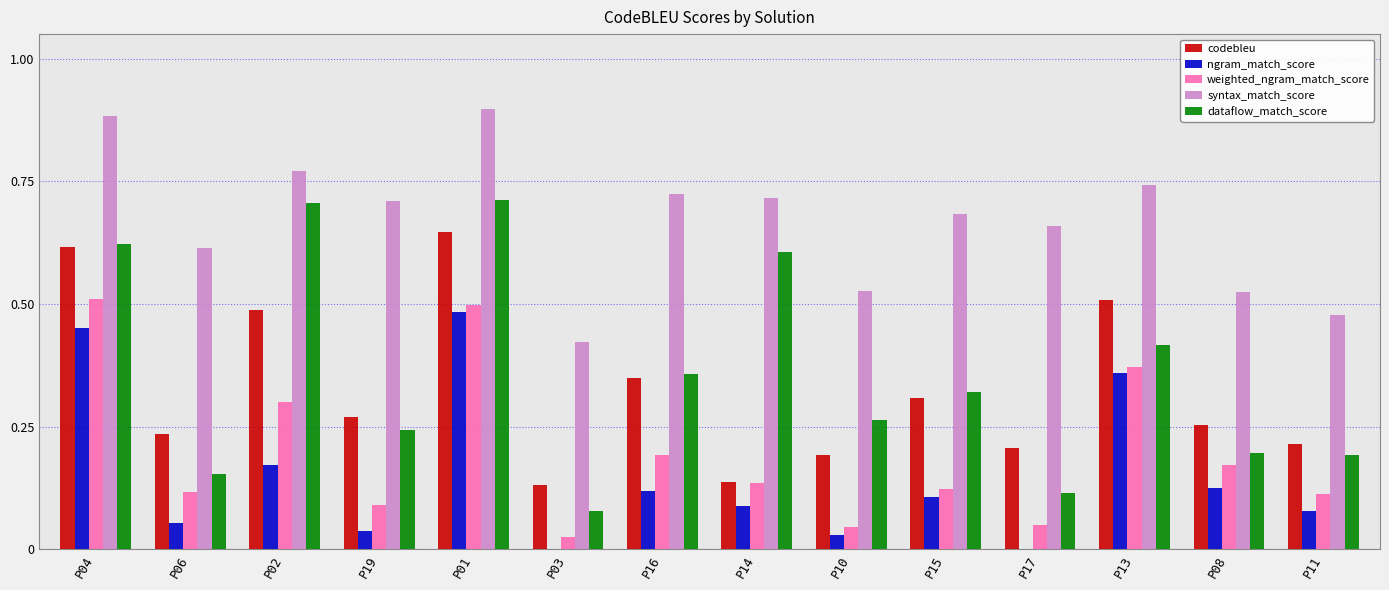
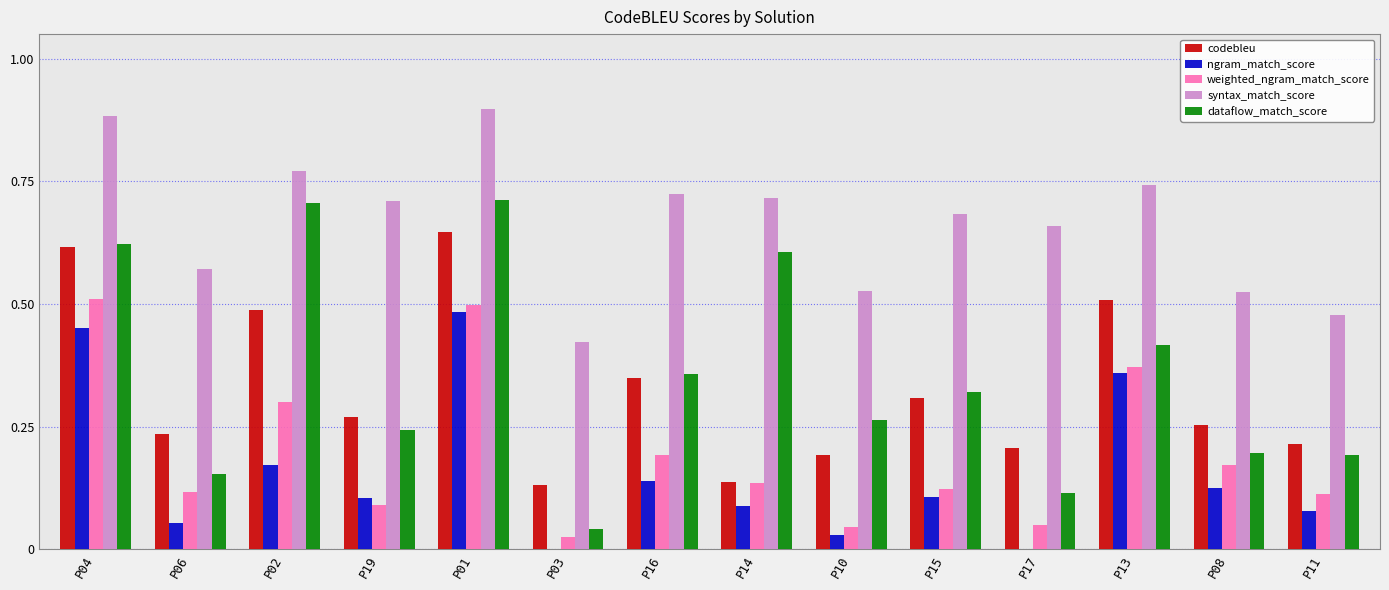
  {
    "codebleu": {
      "P04": 0.62,
      "P06": 0.23,
      "P02": 0.49,
      "P19": 0.27,
      "P01": 0.65,
      "P03": 0.13,
      "P16": 0.35,
      "P14": 0.14,
      "P10": 0.19,
      "P15": 0.31,
      "P17": 0.21,
      "P13": 0.51,
      "P08": 0.25,
      "P11": 0.21
    },
    "ngram_match_score": {
      "P04": 0.45,
      "P06": 0.05,
      "P02": 0.17,
-     "P19": 0.04,
+     "P19": 0.10,
      "P01": 0.48,
-     "P16": 0.12,
+     "P16": 0.14,
      "P14": 0.09,
      "P10": 0.03,
      "P15": 0.11,
      "P13": 0.36,
      "P08": 0.12,
      "P11": 0.08
    },
    "weighted_ngram_match_score": {
      "P04": 0.51,
      "P06": 0.12,
      "P02": 0.30,
      "P19": 0.09,
      "P01": 0.50,
      "P03": 0.02,
      "P16": 0.19,
      "P14": 0.13,
      "P10": 0.05,
      "P15": 0.12,
      "P17": 0.05,
      "P13": 0.37,
      "P08": 0.17,
      "P11": 0.11
    },
    "syntax_match_score": {
      "P04": 0.88,
-     "P06": 0.61,
+     "P06": 0.57,
      "P02": 0.77,
      "P19": 0.71,
      "P01": 0.90,
      "P03": 0.42,
      "P16": 0.72,
      "P14": 0.72,
      "P10": 0.53,
      "P15": 0.68,
      "P17": 0.66,
      "P13": 0.74,
      "P08": 0.52,
      "P11": 0.48
    },
    "dataflow_match_score": {
      "P04": 0.62,
      "P06": 0.15,
      "P02": 0.71,
      "P19": 0.24,
      "P01": 0.71,
-     "P03": 0.08,
+     "P03": 0.04,
      "P16": 0.36,
      "P14": 0.60,
      "P10": 0.26,
      "P15": 0.32,
      "P17": 0.11,
      "P13": 0.42,
      "P08": 0.20,
      "P11": 0.19
    }
  }
